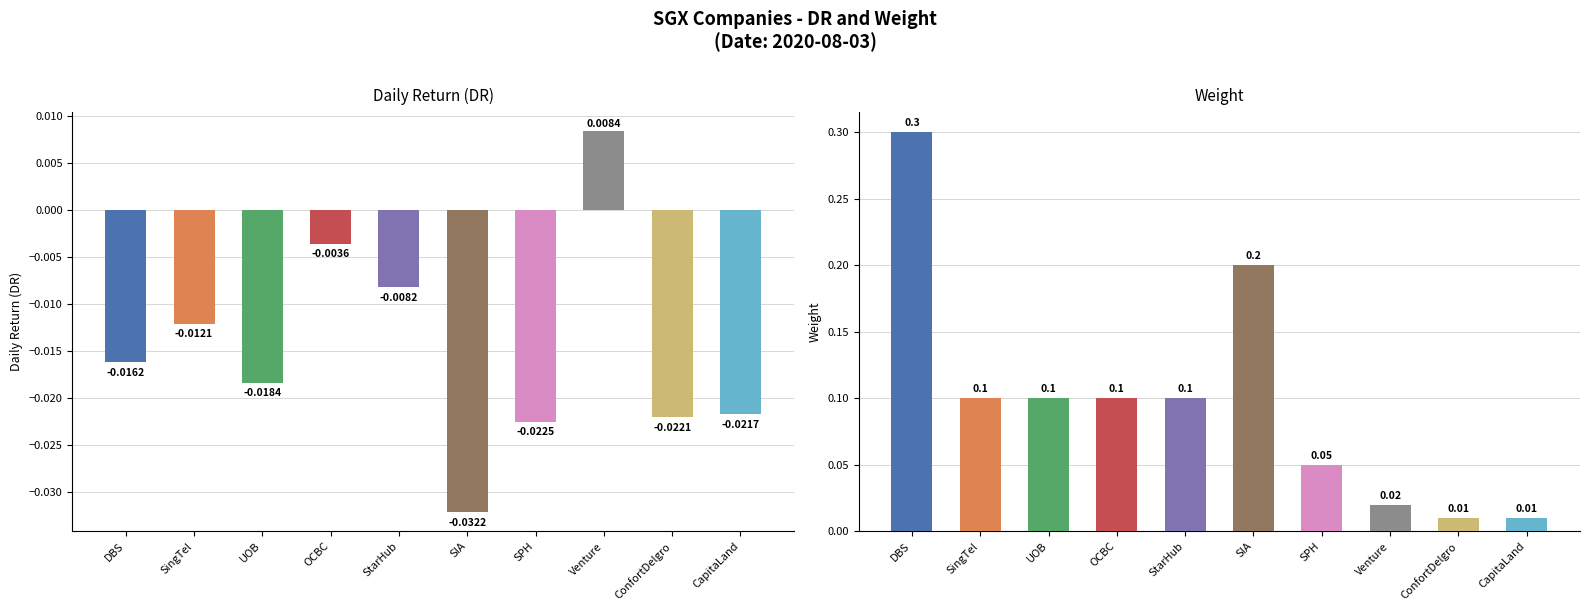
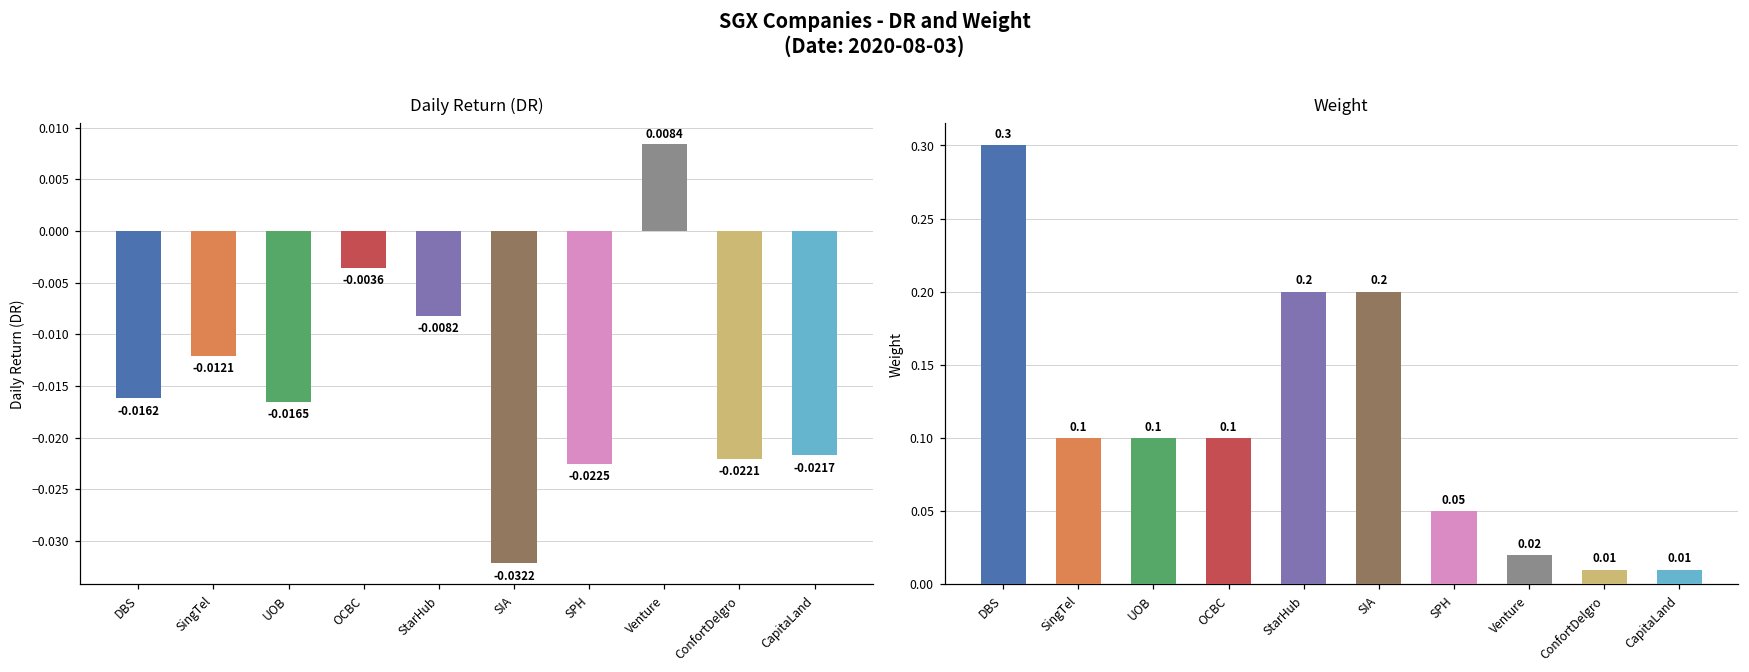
  {
    "Daily Return (DR)": {
      "DBS": -0.0162,
      "SingTel": -0.0121,
-     "UOB": -0.0184,
+     "UOB": -0.0165,
      "OCBC": -0.0036,
      "StarHub": -0.0082,
      "SIA": -0.0322,
      "SPH": -0.0225,
      "Venture": 0.0084,
      "ConfortDelgro": -0.0221,
      "CapitaLand": -0.0217
    },
    "Weight": {
      "DBS": 0.3,
      "SingTel": 0.1,
      "UOB": 0.1,
      "OCBC": 0.1,
-     "StarHub": 0.1,
+     "StarHub": 0.2,
      "SIA": 0.2,
      "SPH": 0.05,
      "Venture": 0.02,
      "ConfortDelgro": 0.01,
      "CapitaLand": 0.01
    }
  }
